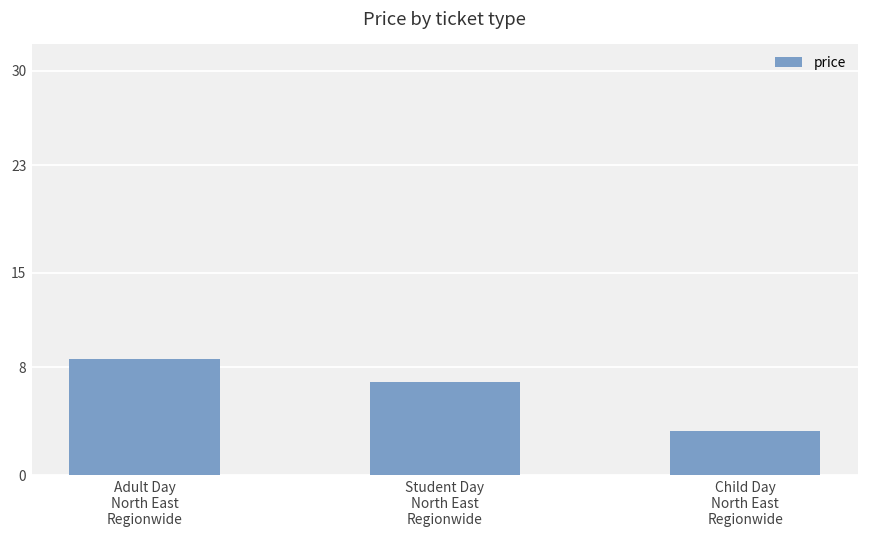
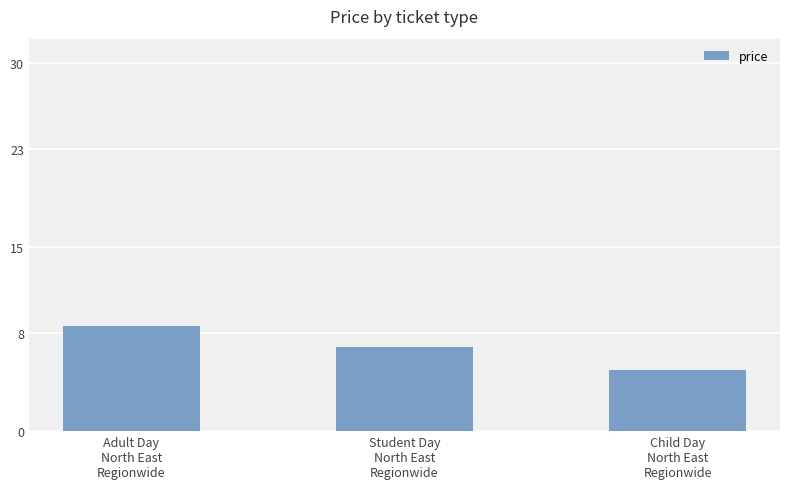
  {
    "Adult Day North East Regionwide": 8.6,
    "Student Day North East Regionwide": 6.9,
-   "Child Day North East Regionwide": 3.3
+   "Child Day North East Regionwide": 5.0
  }
